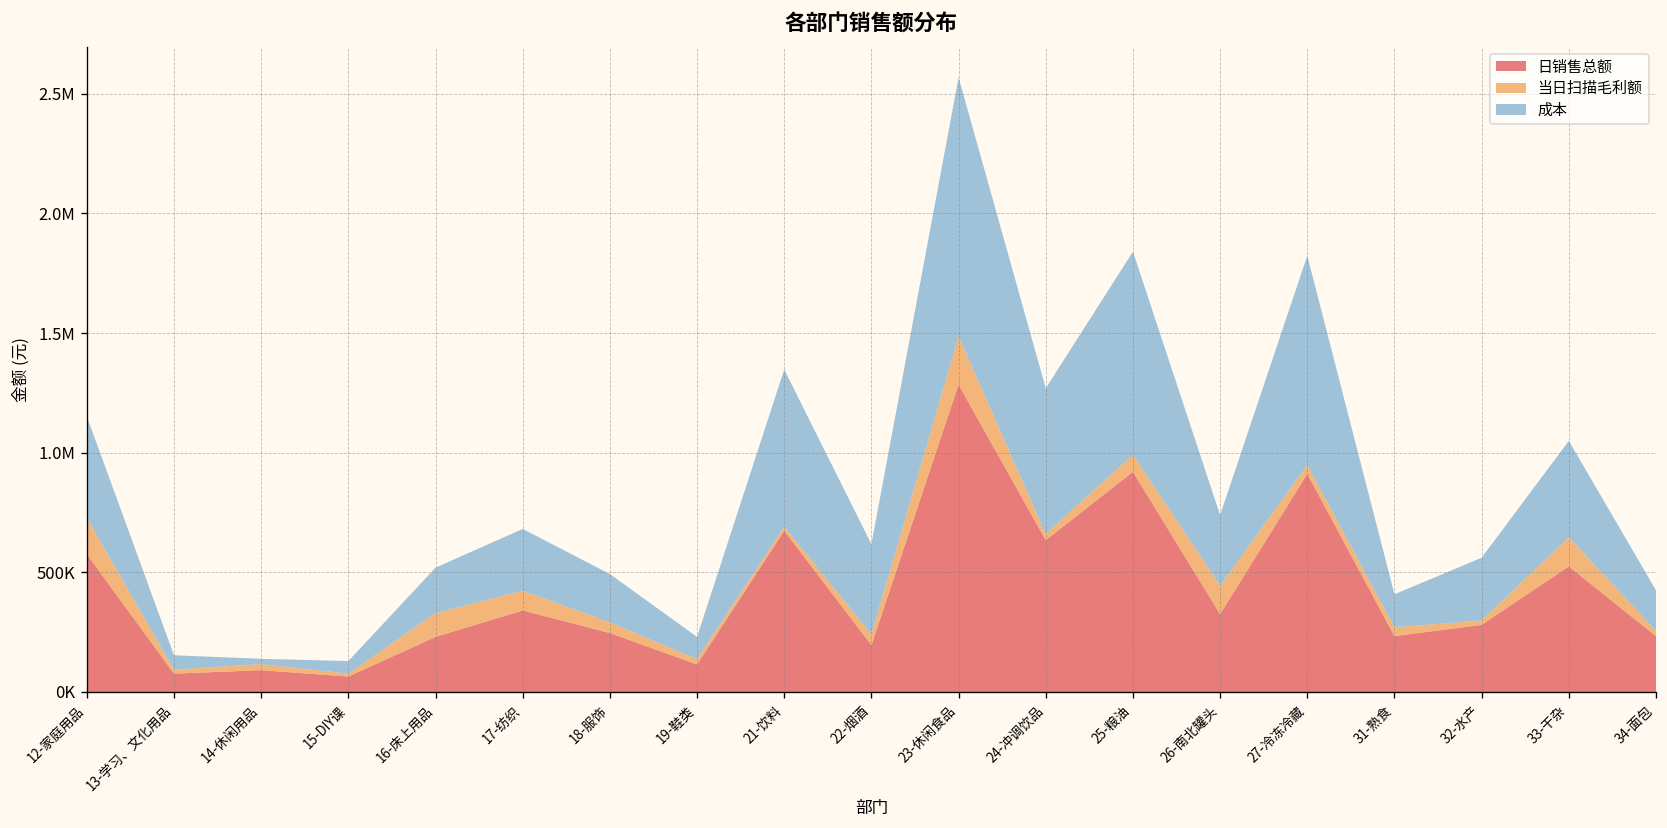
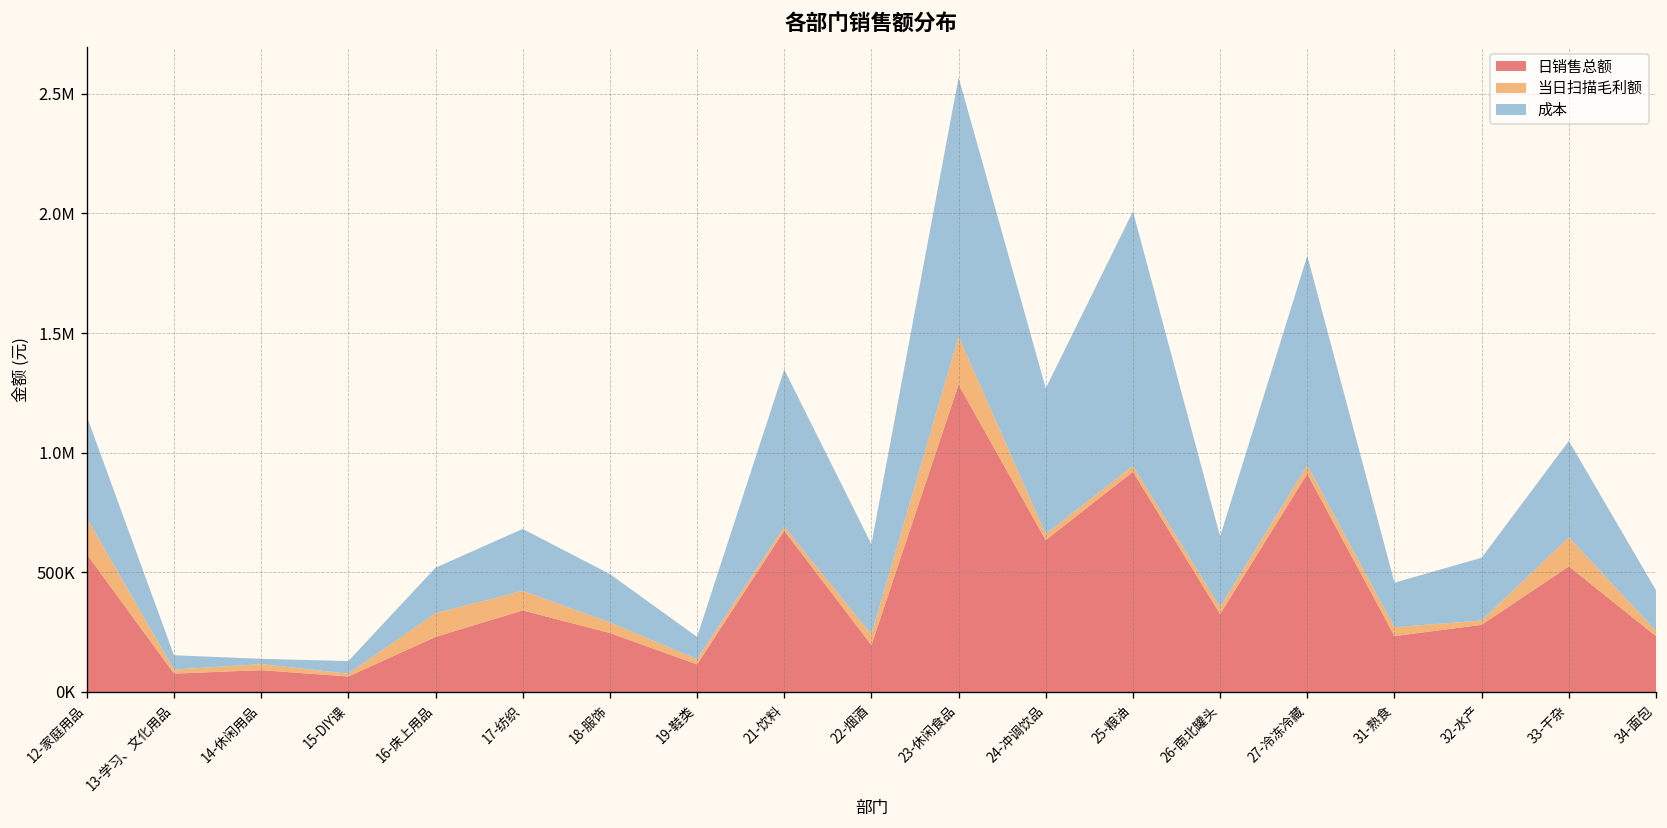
  {
    "日销售总额": {
      "12-家庭用品": 580000,
      "13-学习、文化用品": 80000,
      "14-休闲用品": 90000,
      "16-床上用品": 230000,
      "17-纺织": 340000,
      "18-服饰": 250000,
      "19-鞋类": 120000,
      "21-饮料": 670000,
      "22-烟酒": 200000,
      "23-休闲食品": 1280000,
      "24-冲调饮品": 630000,
      "25-粮油": 920000,
      "26-南北罐头": 330000,
      "27-冷冻冷藏": 910000,
      "31-熟食": 230000,
      "32-水产": 280000,
      "33-干杂": 520000,
      "34-面包": 230000
    },
    "当日扫描毛利额": {
      "12-家庭用品": 150000,
      "13-学习、文化用品": 20000,
      "14-休闲用品": 30000,
      "16-床上用品": 100000,
      "17-纺织": 80000,
      "18-服饰": 40000,
      "19-鞋类": 20000,
      "21-饮料": 20000,
      "22-烟酒": 40000,
      "23-休闲食品": 200000,
      "24-冲调饮品": 30000,
-     "25-粮油": 70000,
-     "26-南北罐头": 120000,
+     "25-粮油": 30000,
+     "26-南北罐头": 30000,
      "27-冷冻冷藏": 40000,
      "31-熟食": 40000,
      "32-水产": 20000,
      "33-干杂": 120000,
      "34-面包": 20000
    },
    "成本": {
      "12-家庭用品": 430000,
      "13-学习、文化用品": 60000,
      "14-休闲用品": 20000,
      "15-DIY课": 50000,
      "16-床上用品": 190000,
      "17-纺织": 260000,
      "18-服饰": 200000,
      "19-鞋类": 90000,
      "21-饮料": 660000,
      "22-烟酒": 380000,
      "23-休闲食品": 1080000,
      "24-冲调饮品": 610000,
-     "25-粮油": 850000,
+     "25-粮油": 1060000,
      "26-南北罐头": 300000,
      "27-冷冻冷藏": 880000,
-     "31-熟食": 140000,
+     "31-熟食": 190000,
      "32-水产": 260000,
      "33-干杂": 400000,
      "34-面包": 170000
    }
  }
